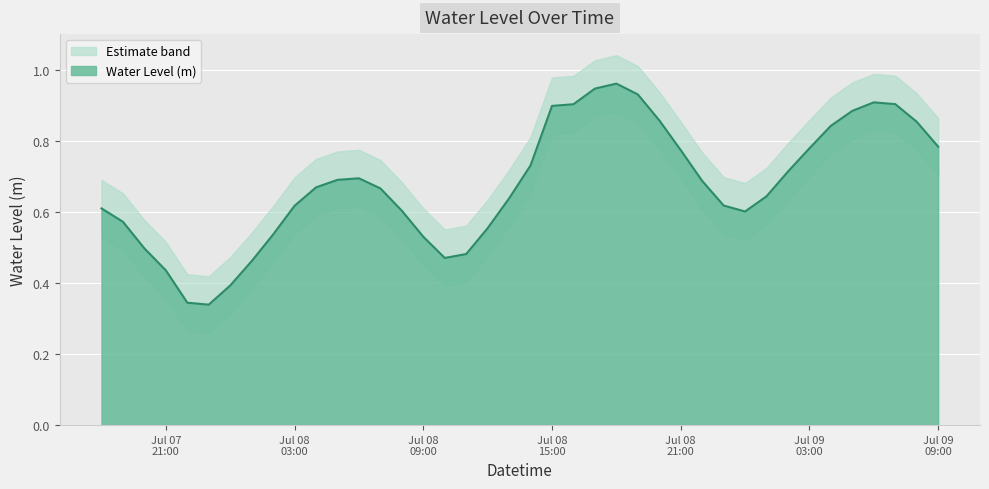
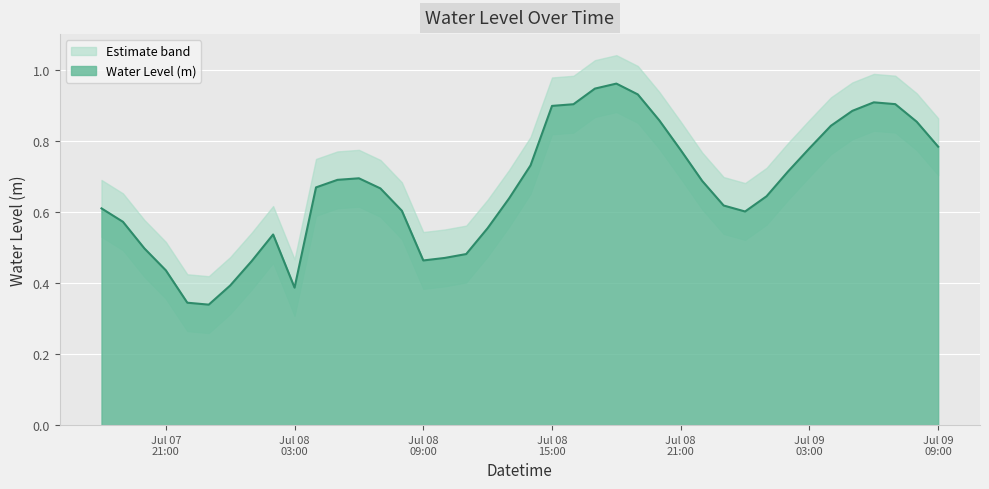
  {
    "Water Level (m)": {
      "Jul 07 21:00": 0.44,
-     "Jul 08 03:00": 0.62,
-     "Jul 08 09:00": 0.53,
+     "Jul 08 03:00": 0.39,
+     "Jul 08 09:00": 0.46,
      "Jul 08 15:00": 0.90,
      "Jul 08 21:00": 0.77,
      "Jul 09 03:00": 0.78,
      "Jul 09 09:00": 0.78
    }
  }
